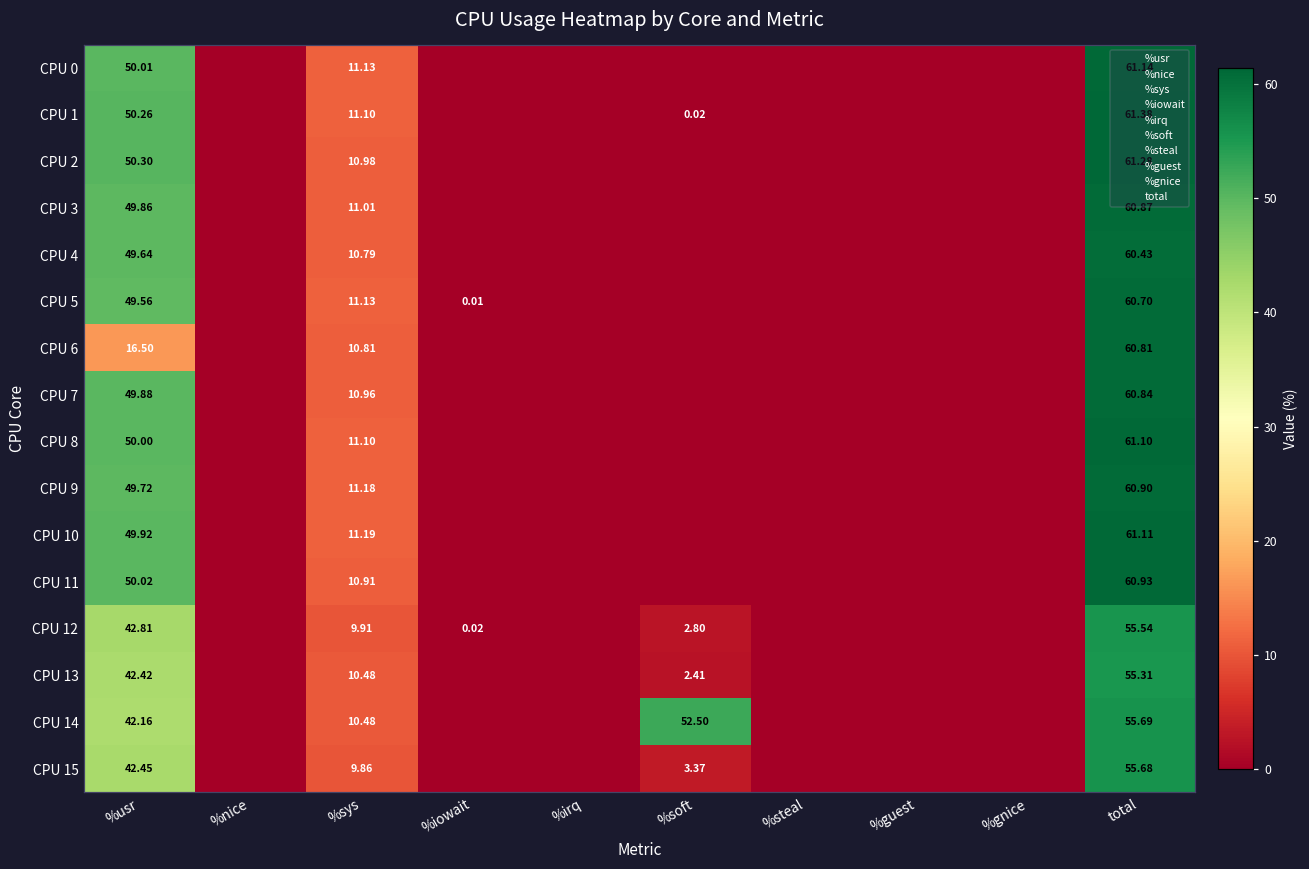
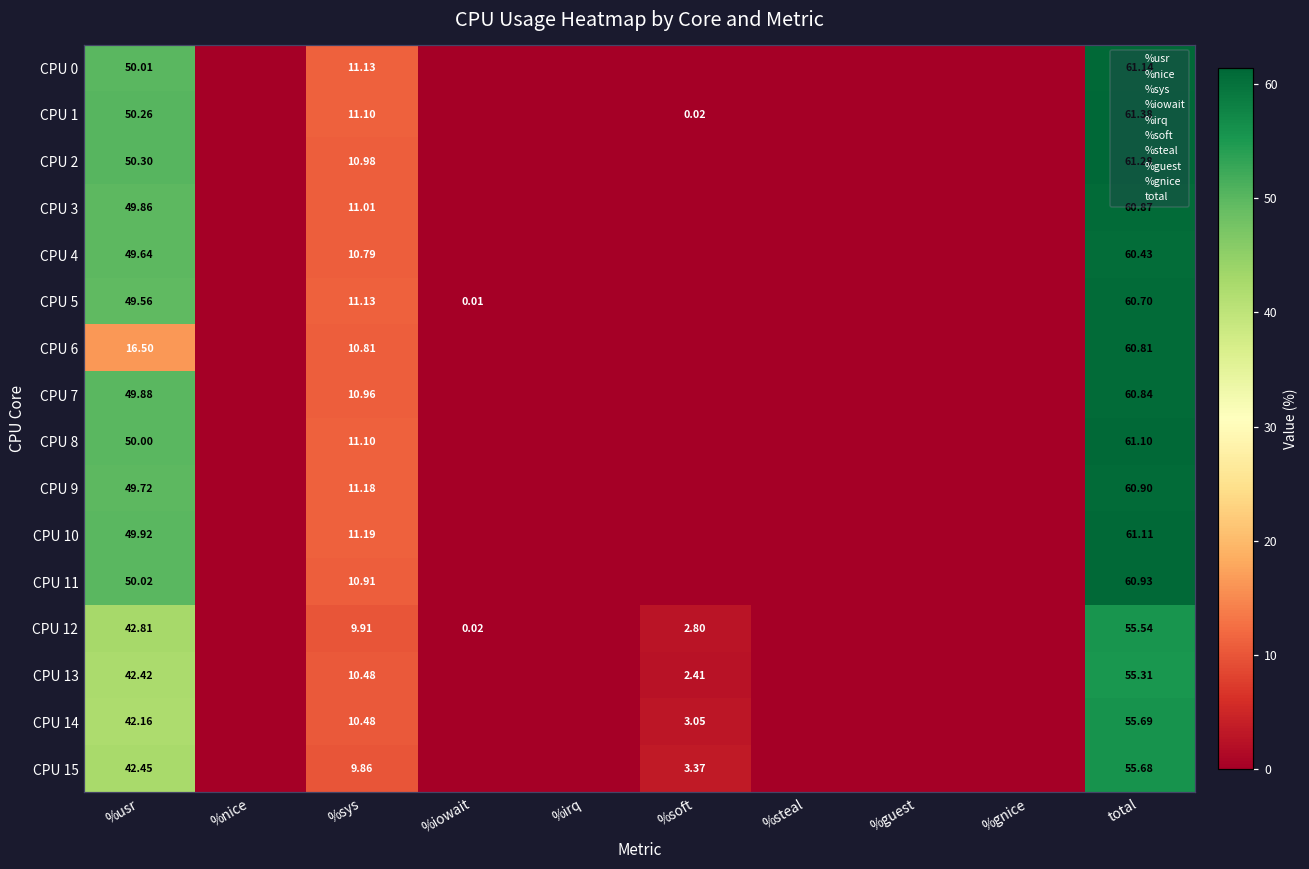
  {
    "CPU 0": {
      "%usr": 50.01,
      "%sys": 11.13
    },
    "CPU 1": {
      "%usr": 50.26,
      "%sys": 11.10,
      "%soft": 0.02
    },
    "CPU 2": {
      "%usr": 50.30,
      "%sys": 10.98
    },
    "CPU 3": {
      "%usr": 49.86,
      "%sys": 11.01
    },
    "CPU 4": {
      "%usr": 49.64,
      "%sys": 10.79,
      "total": 60.43
    },
    "CPU 5": {
      "%usr": 49.56,
      "%sys": 11.13,
      "%iowait": 0.01,
      "total": 60.70
    },
    "CPU 6": {
      "%usr": 16.50,
      "%sys": 10.81,
      "total": 60.81
    },
    "CPU 7": {
      "%usr": 49.88,
      "%sys": 10.96,
      "total": 60.84
    },
    "CPU 8": {
      "%usr": 50.00,
      "%sys": 11.10,
      "total": 61.10
    },
    "CPU 9": {
      "%usr": 49.72,
      "%sys": 11.18,
      "total": 60.90
    },
    "CPU 10": {
      "%usr": 49.92,
      "%sys": 11.19,
      "total": 61.11
    },
    "CPU 11": {
      "%usr": 50.02,
      "%sys": 10.91,
      "total": 60.93
    },
    "CPU 12": {
      "%usr": 42.81,
      "%sys": 9.91,
      "%iowait": 0.02,
      "%soft": 2.80,
      "total": 55.54
    },
    "CPU 13": {
      "%usr": 42.42,
      "%sys": 10.48,
      "%soft": 2.41,
      "total": 55.31
    },
    "CPU 14": {
      "%usr": 42.16,
      "%sys": 10.48,
-     "%soft": 52.50,
+     "%soft": 3.05,
      "total": 55.69
    },
    "CPU 15": {
      "%usr": 42.45,
      "%sys": 9.86,
      "%soft": 3.37,
      "total": 55.68
    }
  }
